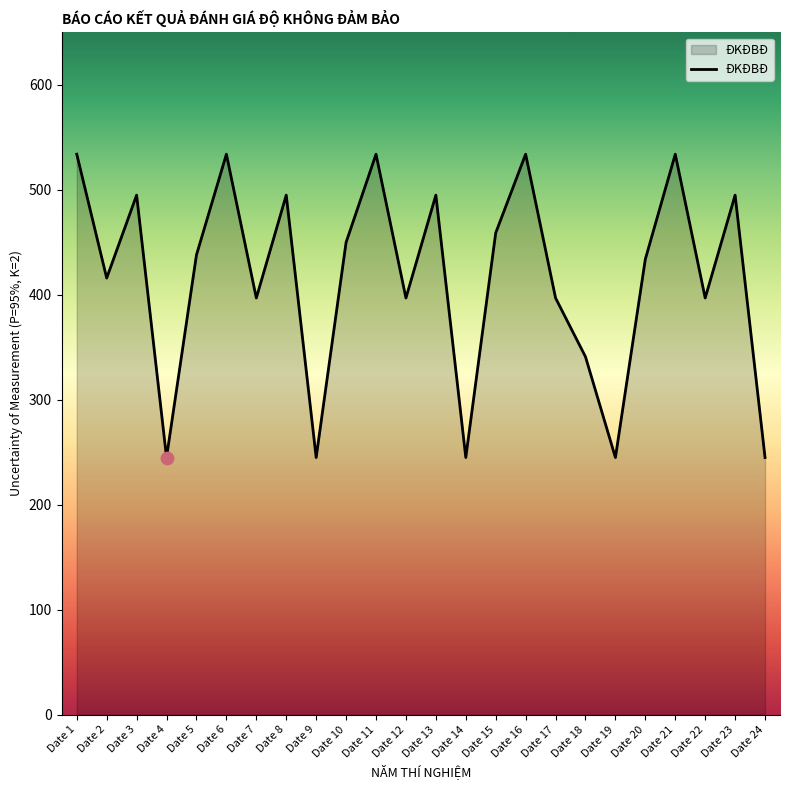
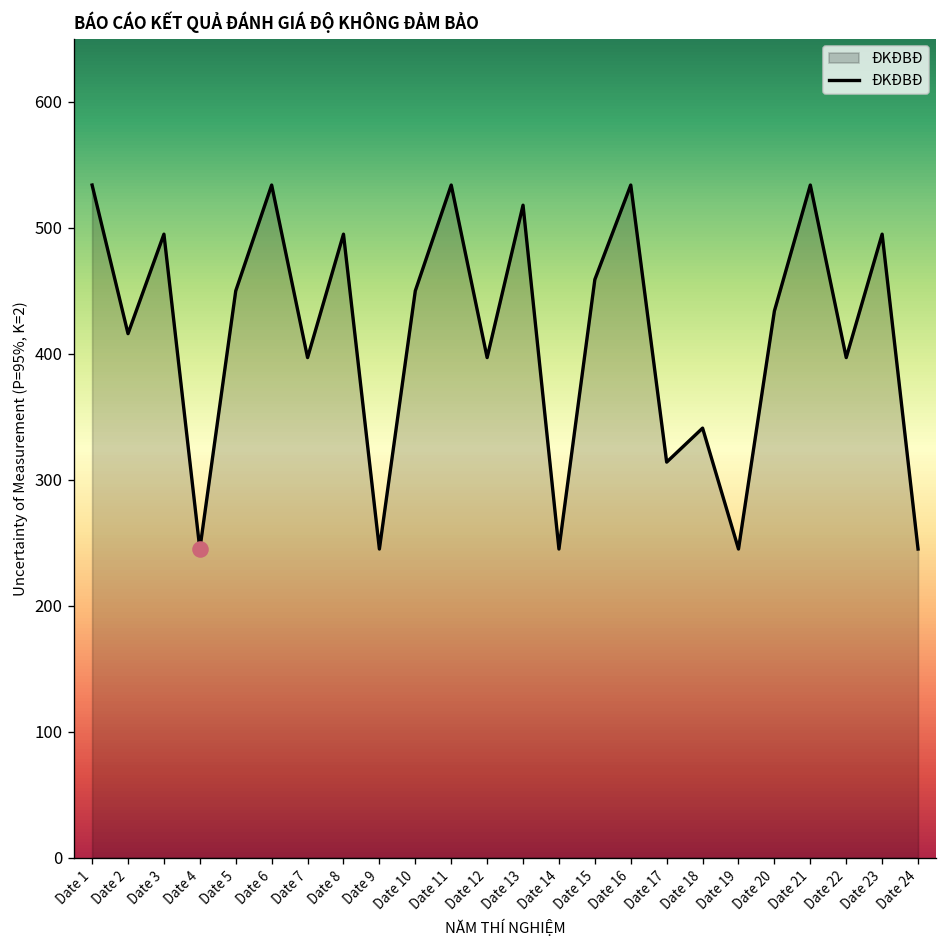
  {
    "ĐKĐBĐ": {
      "Date 1": 534,
      "Date 2": 416,
      "Date 3": 495,
-     "Date 5": 438,
+     "Date 5": 450,
      "Date 6": 534,
      "Date 7": 397,
      "Date 8": 495,
      "Date 9": 245,
      "Date 10": 450,
      "Date 11": 534,
      "Date 12": 397,
-     "Date 13": 495,
+     "Date 13": 518,
      "Date 14": 245,
      "Date 15": 459,
      "Date 16": 534,
-     "Date 17": 397,
+     "Date 17": 314,
      "Date 18": 341,
      "Date 19": 245,
      "Date 20": 434,
      "Date 21": 534,
      "Date 22": 397,
      "Date 23": 495,
      "Date 24": 245
    }
  }
